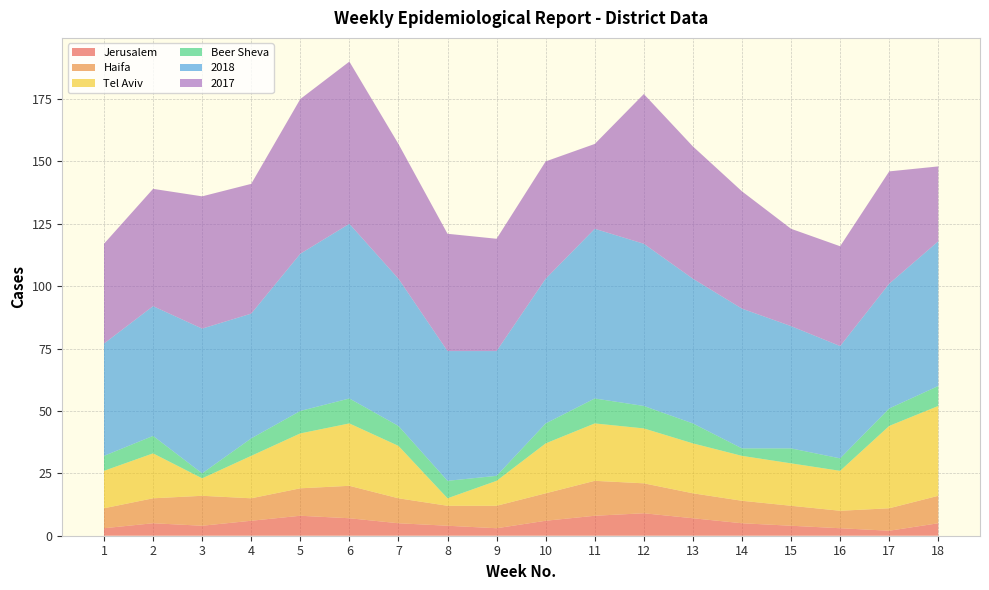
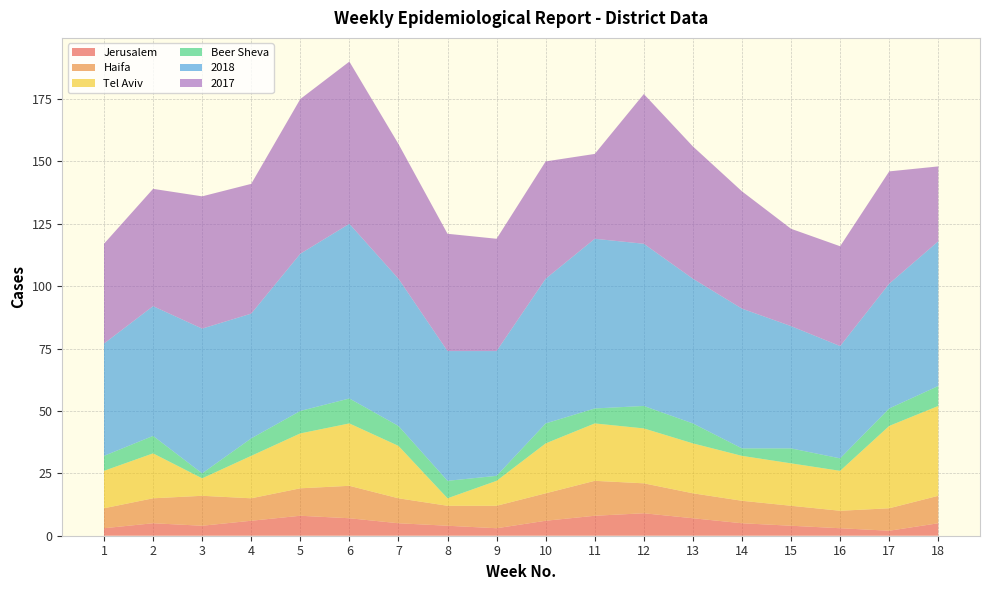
  {
    "Tel Aviv": {
      "1": 15,
      "2": 18,
      "3": 7,
      "4": 17,
      "5": 22,
      "6": 25,
      "7": 21,
      "8": 3,
      "9": 10,
      "10": 20,
      "11": 23,
      "12": 22,
      "13": 20,
      "14": 18,
      "15": 17,
      "16": 16,
      "17": 33,
      "18": 36
    },
    "Beer Sheva": {
      "1": 6,
      "2": 7,
      "3": 2,
      "4": 7,
      "5": 9,
      "6": 10,
      "7": 8,
      "8": 7,
      "9": 2,
      "10": 8,
-     "11": 10,
+     "11": 6,
      "12": 9,
      "13": 8,
      "14": 3,
      "15": 6,
      "16": 5,
      "17": 7,
      "18": 8
    },
    "2018": {
      "1": 45,
      "2": 52,
      "3": 58,
      "4": 50,
      "5": 63,
      "6": 70,
      "7": 59,
      "8": 52,
      "9": 50,
      "10": 58,
      "11": 68,
      "12": 65,
      "13": 58,
      "14": 56,
      "15": 49,
      "16": 45,
      "17": 50,
      "18": 58
    },
    "2017": {
      "1": 40,
      "2": 47,
      "3": 53,
      "4": 52,
      "5": 62,
      "6": 65,
      "7": 54,
      "8": 47,
      "9": 45,
      "10": 47,
      "11": 34,
      "12": 60,
      "13": 53,
      "14": 47,
      "15": 39,
      "16": 40,
      "17": 45,
      "18": 30
    }
  }
